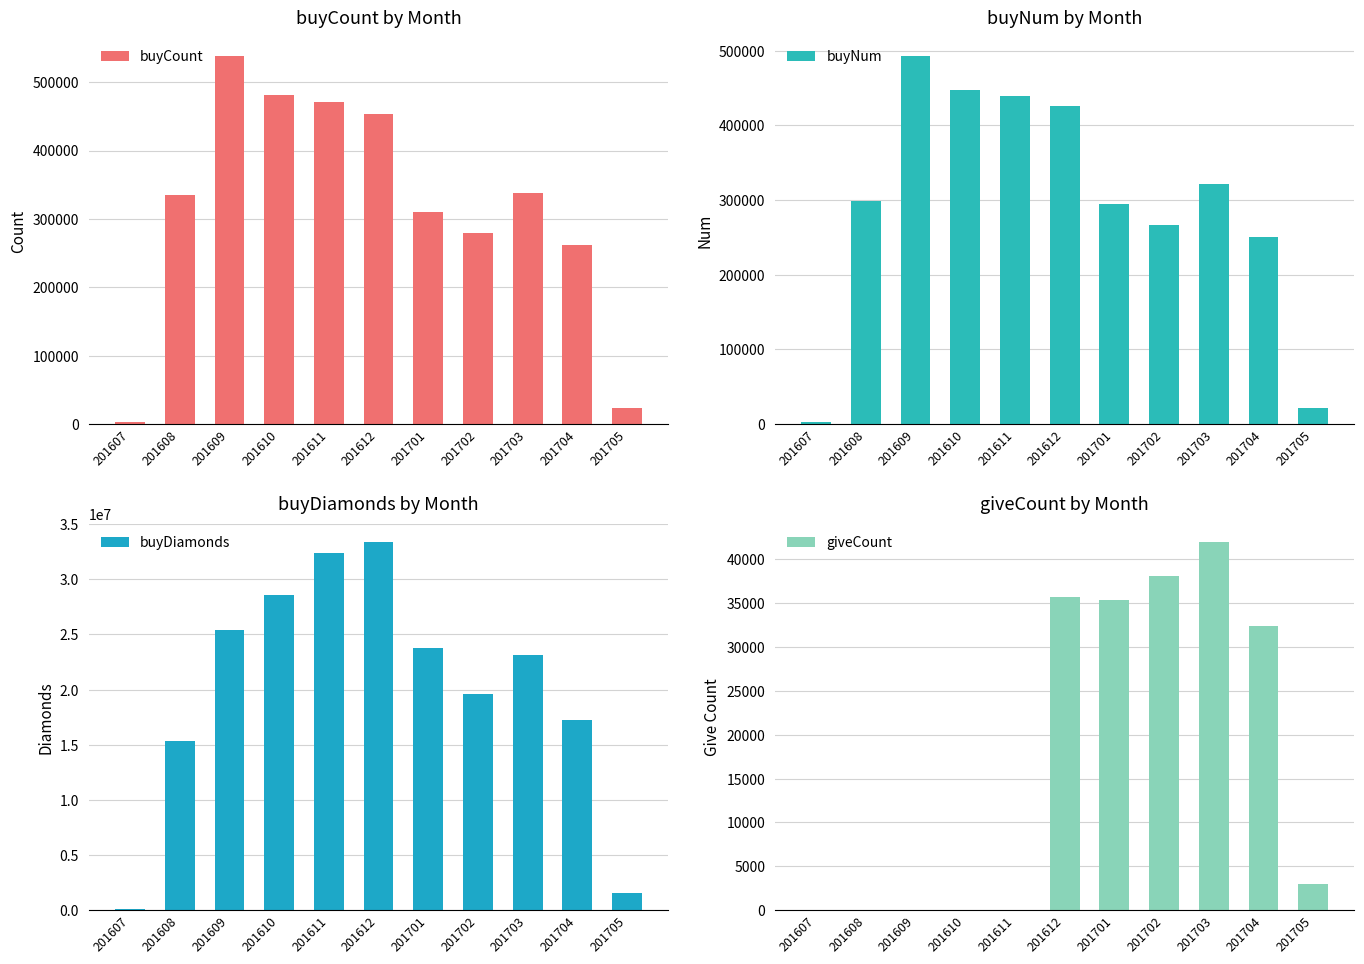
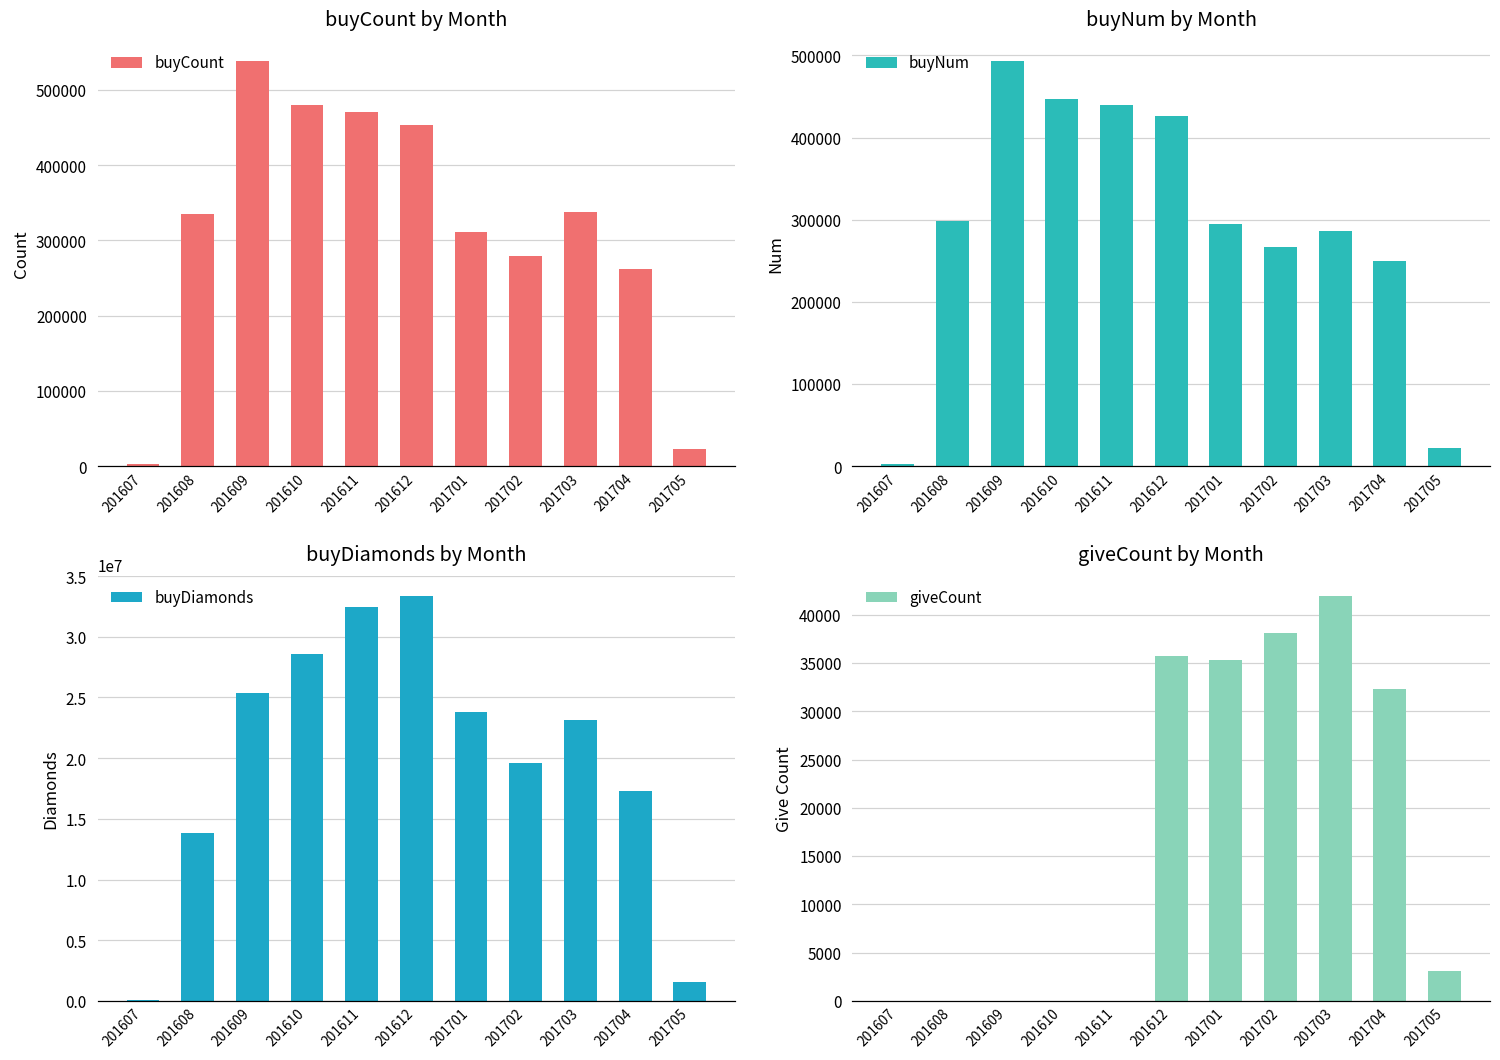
  {
    "buyCount by Month": {
      "201608": 330000,
      "201609": 540000,
      "201610": 480000,
      "201611": 470000,
      "201612": 450000,
      "201701": 310000,
      "201702": 280000,
      "201703": 340000,
      "201704": 260000,
      "201705": 20000
    },
    "buyNum by Month": {
      "201608": 300000,
      "201609": 490000,
      "201610": 450000,
      "201611": 440000,
      "201612": 430000,
      "201701": 300000,
      "201702": 270000,
-     "201703": 320000,
+     "201703": 290000,
      "201704": 250000,
      "201705": 20000
    },
    "buyDiamonds by Month": {
-     "201608": 15300000,
+     "201608": 13800000,
      "201609": 25400000,
      "201610": 28500000,
      "201611": 32400000,
      "201612": 33400000,
      "201701": 23800000,
      "201702": 19600000,
      "201703": 23100000,
      "201704": 17300000,
      "201705": 1600000
    },
    "giveCount by Month": {
      "201607": 0,
      "201608": 0,
      "201610": 0,
      "201611": 0,
      "201612": 36000,
      "201701": 35000,
      "201702": 38000,
      "201703": 42000,
      "201704": 32000,
      "201705": 3000
    }
  }
